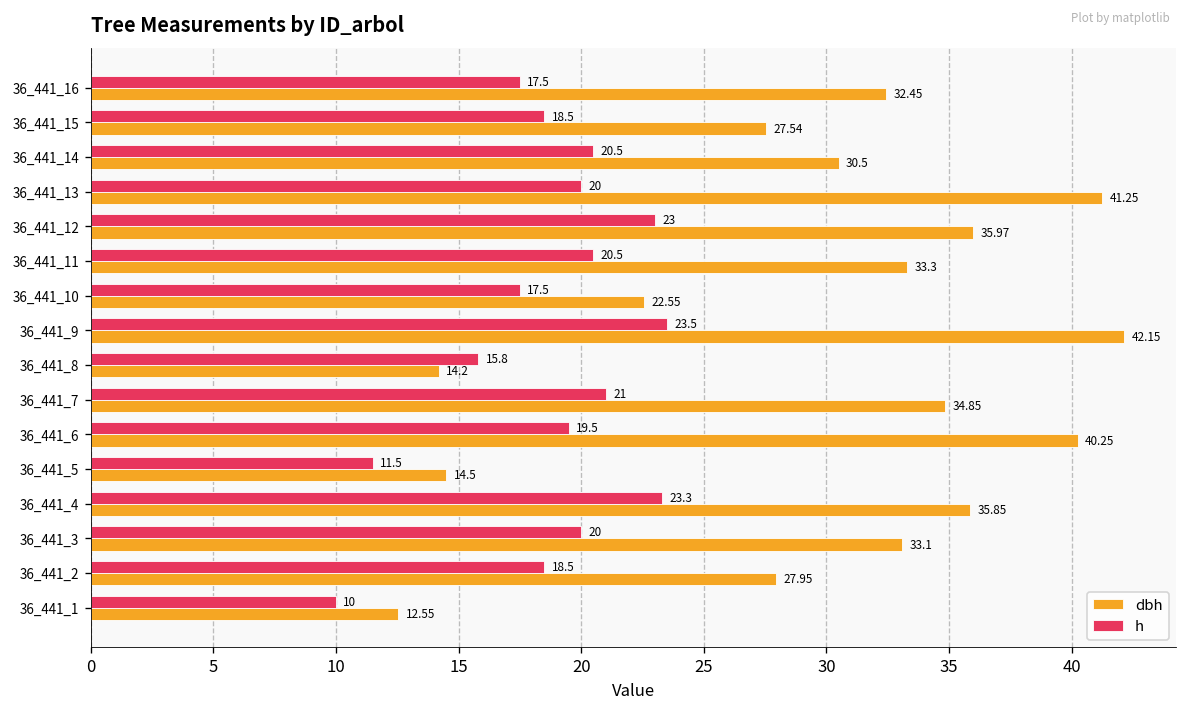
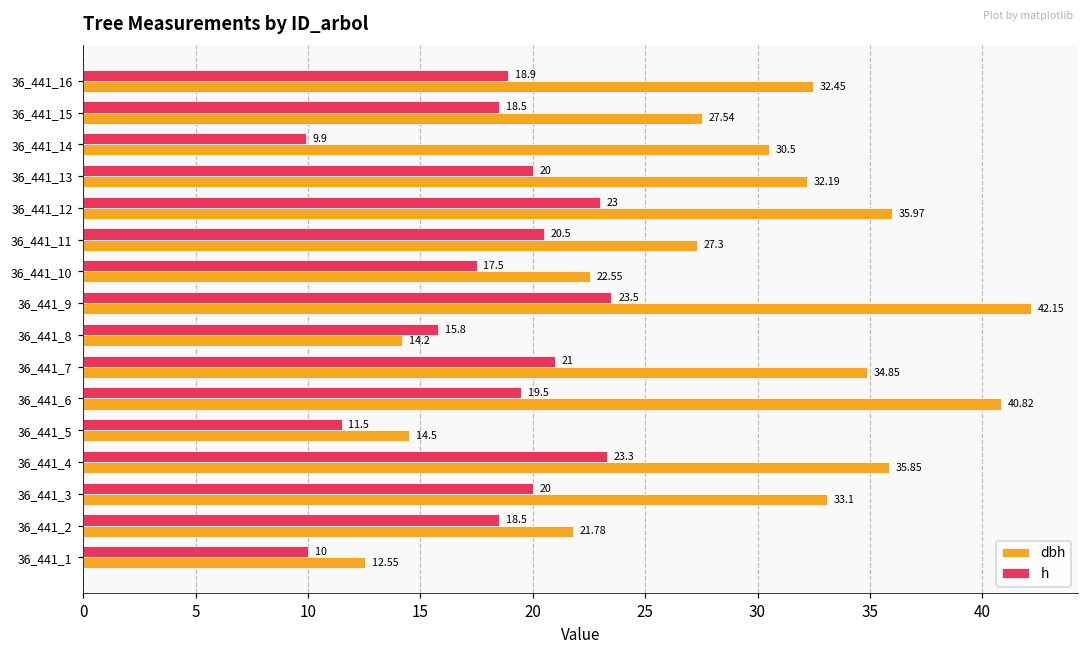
  {
    "dbh": {
      "36_441_16": 32.45,
      "36_441_15": 27.54,
      "36_441_14": 30.5,
-     "36_441_13": 41.25,
+     "36_441_13": 32.19,
      "36_441_12": 35.97,
-     "36_441_11": 33.3,
+     "36_441_11": 27.3,
      "36_441_10": 22.55,
      "36_441_9": 42.15,
      "36_441_8": 14.2,
      "36_441_7": 34.85,
-     "36_441_6": 40.25,
+     "36_441_6": 40.82,
      "36_441_5": 14.5,
      "36_441_4": 35.85,
      "36_441_3": 33.1,
-     "36_441_2": 27.95,
+     "36_441_2": 21.78,
      "36_441_1": 12.55
    },
    "h": {
-     "36_441_16": 17.5,
+     "36_441_16": 18.9,
      "36_441_15": 18.5,
-     "36_441_14": 20.5,
+     "36_441_14": 9.9,
      "36_441_13": 20,
      "36_441_12": 23,
      "36_441_11": 20.5,
      "36_441_10": 17.5,
      "36_441_9": 23.5,
      "36_441_8": 15.8,
      "36_441_7": 21,
      "36_441_6": 19.5,
      "36_441_5": 11.5,
      "36_441_4": 23.3,
      "36_441_3": 20,
      "36_441_2": 18.5,
      "36_441_1": 10
    }
  }
